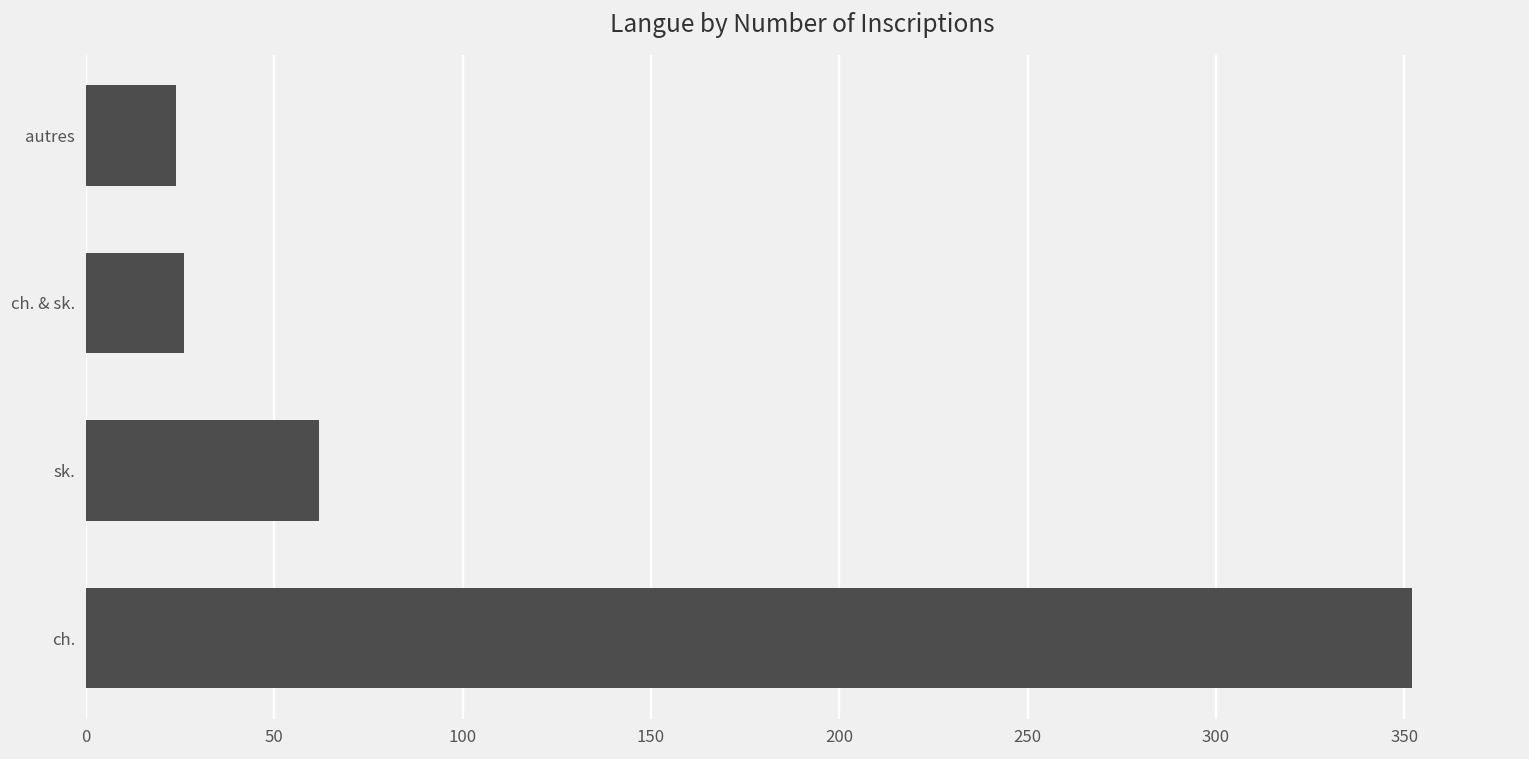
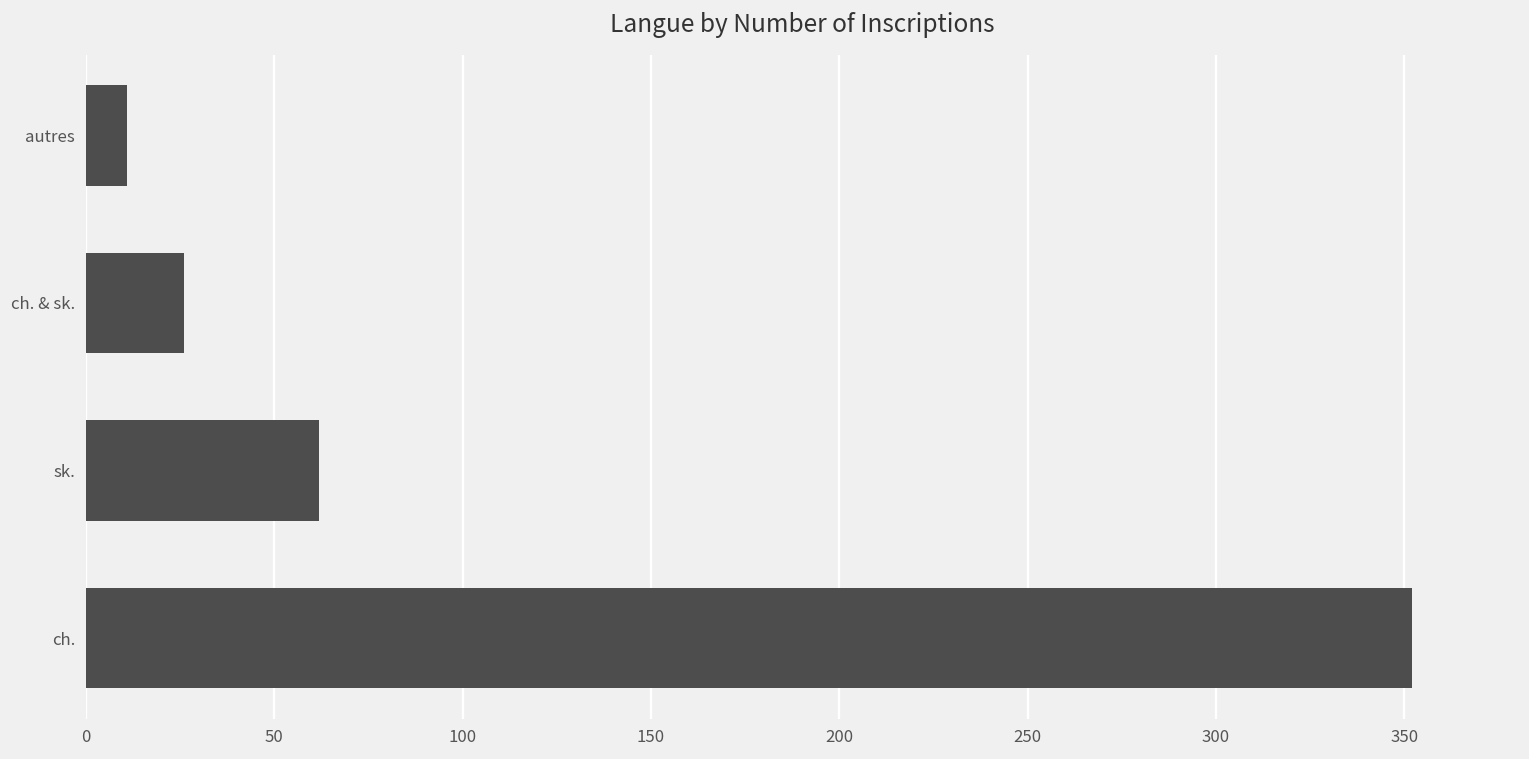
  {
-   "autres": 24,
+   "autres": 11,
    "ch. & sk.": 26,
    "sk.": 62,
    "ch.": 352
  }
